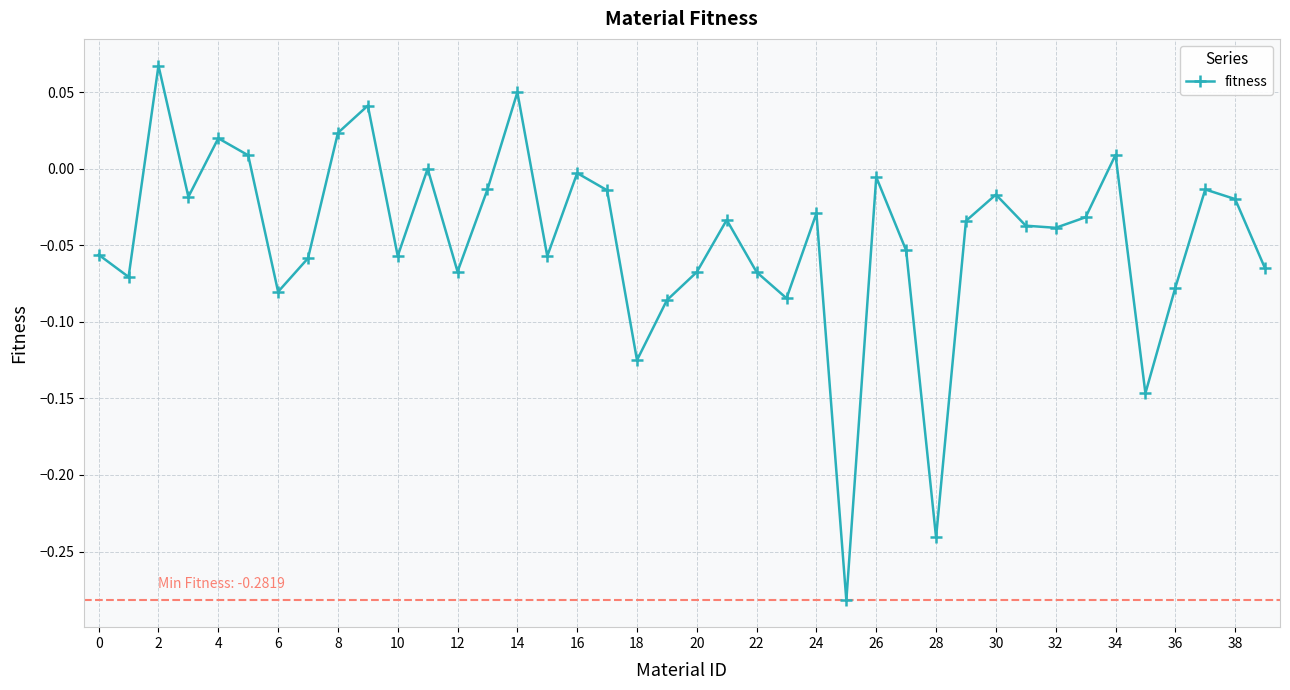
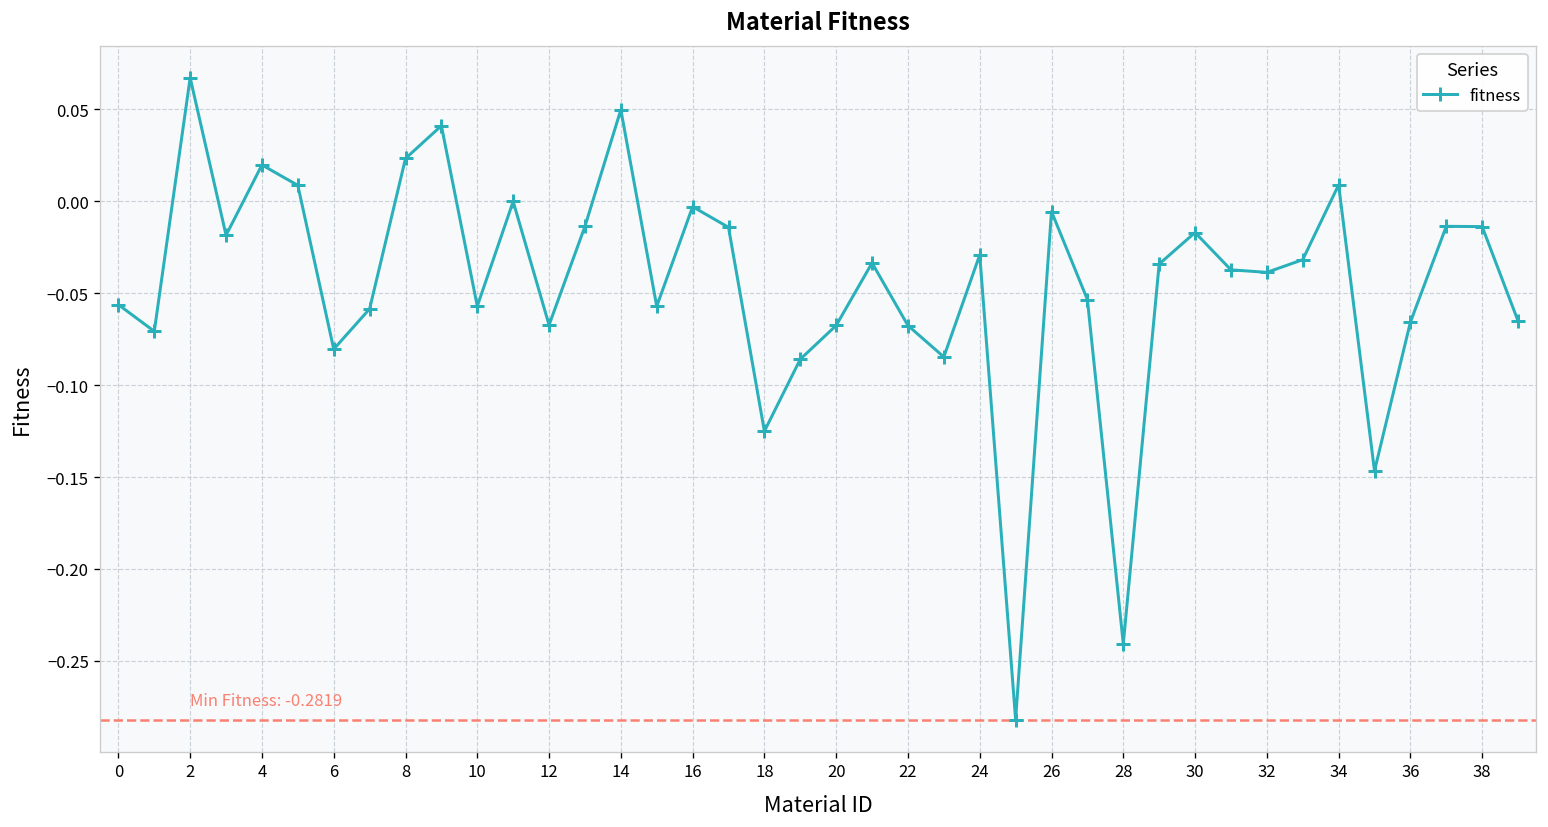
  {
    "0": -0.056,
    "2": 0.067,
    "4": 0.020,
    "6": -0.080,
    "8": 0.023,
    "10": -0.057,
    "12": -0.067,
    "14": 0.050,
    "16": -0.003,
    "18": -0.125,
    "20": -0.068,
    "22": -0.068,
    "24": -0.029,
    "26": -0.006,
    "28": -0.241,
    "30": -0.017,
    "32": -0.039,
    "34": 0.009,
-   "36": -0.078,
-   "38": -0.020
+   "36": -0.066,
+   "38": -0.014
  }
